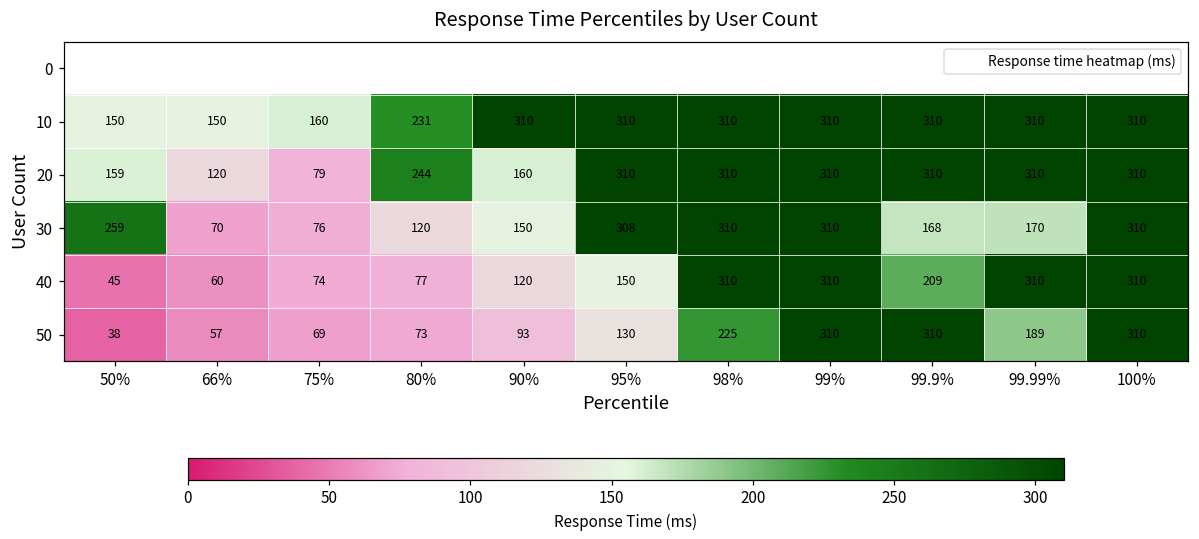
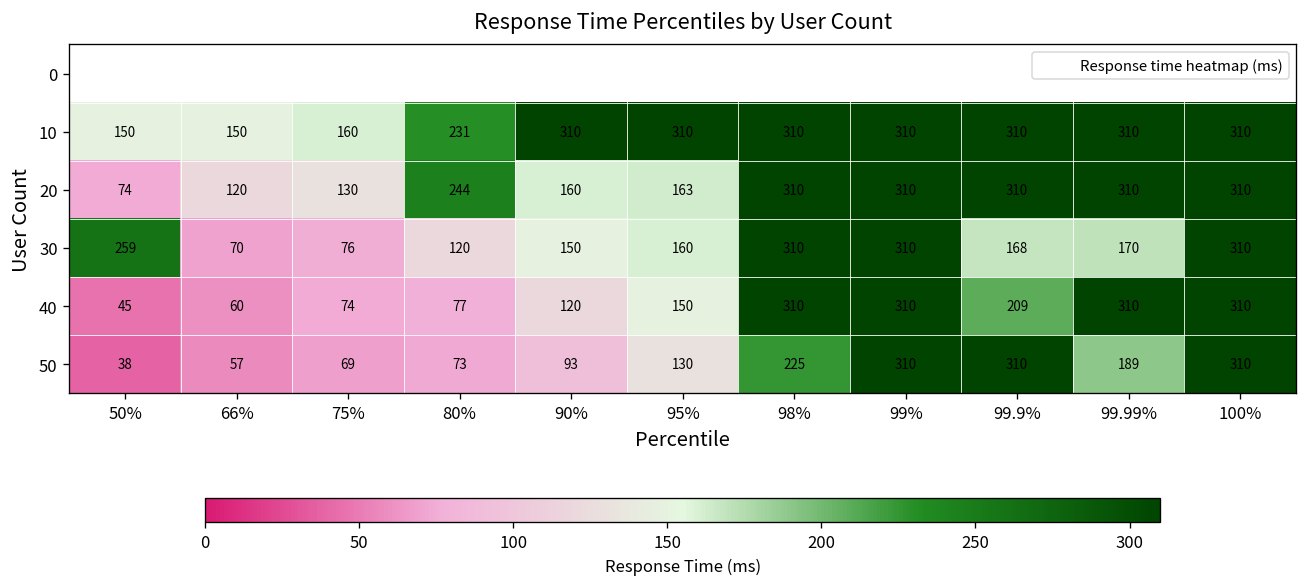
  {
    "10": {
      "50%": 150,
      "66%": 150,
      "75%": 160,
      "80%": 231,
      "90%": 310,
      "95%": 310,
      "98%": 310,
      "99%": 310,
      "99.9%": 310,
      "99.99%": 310,
      "100%": 310
    },
    "20": {
-     "50%": 159,
+     "50%": 74,
      "66%": 120,
-     "75%": 79,
+     "75%": 130,
      "80%": 244,
      "90%": 160,
-     "95%": 310,
+     "95%": 163,
      "98%": 310,
      "99%": 310,
      "99.9%": 310,
      "99.99%": 310,
      "100%": 310
    },
    "30": {
      "50%": 259,
      "66%": 70,
      "75%": 76,
      "80%": 120,
      "90%": 150,
-     "95%": 308,
+     "95%": 160,
      "98%": 310,
      "99%": 310,
      "99.9%": 168,
      "99.99%": 170,
      "100%": 310
    },
    "40": {
      "50%": 45,
      "66%": 60,
      "75%": 74,
      "80%": 77,
      "90%": 120,
      "95%": 150,
      "98%": 310,
      "99%": 310,
      "99.9%": 209,
      "99.99%": 310,
      "100%": 310
    },
    "50": {
      "50%": 38,
      "66%": 57,
      "75%": 69,
      "80%": 73,
      "90%": 93,
      "95%": 130,
      "98%": 225,
      "99%": 310,
      "99.9%": 310,
      "99.99%": 189,
      "100%": 310
    }
  }
